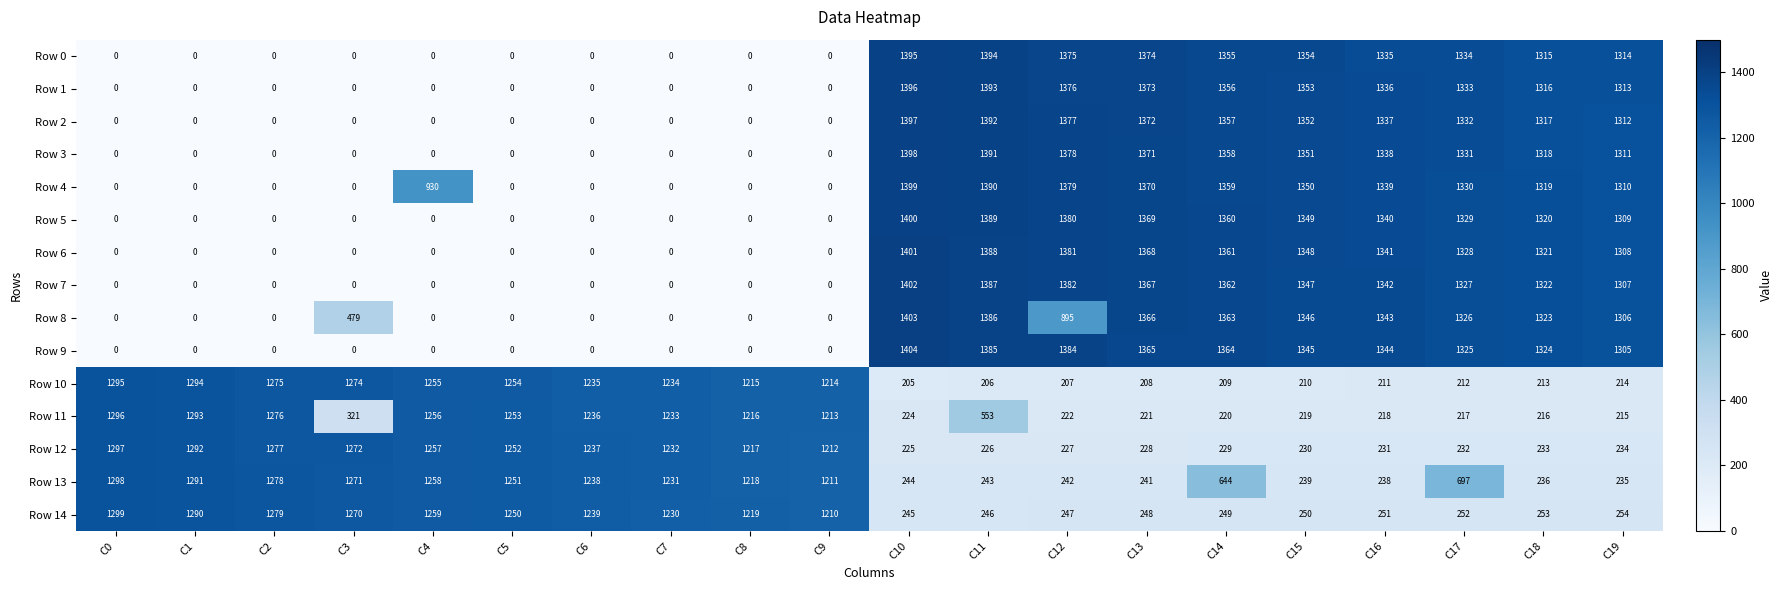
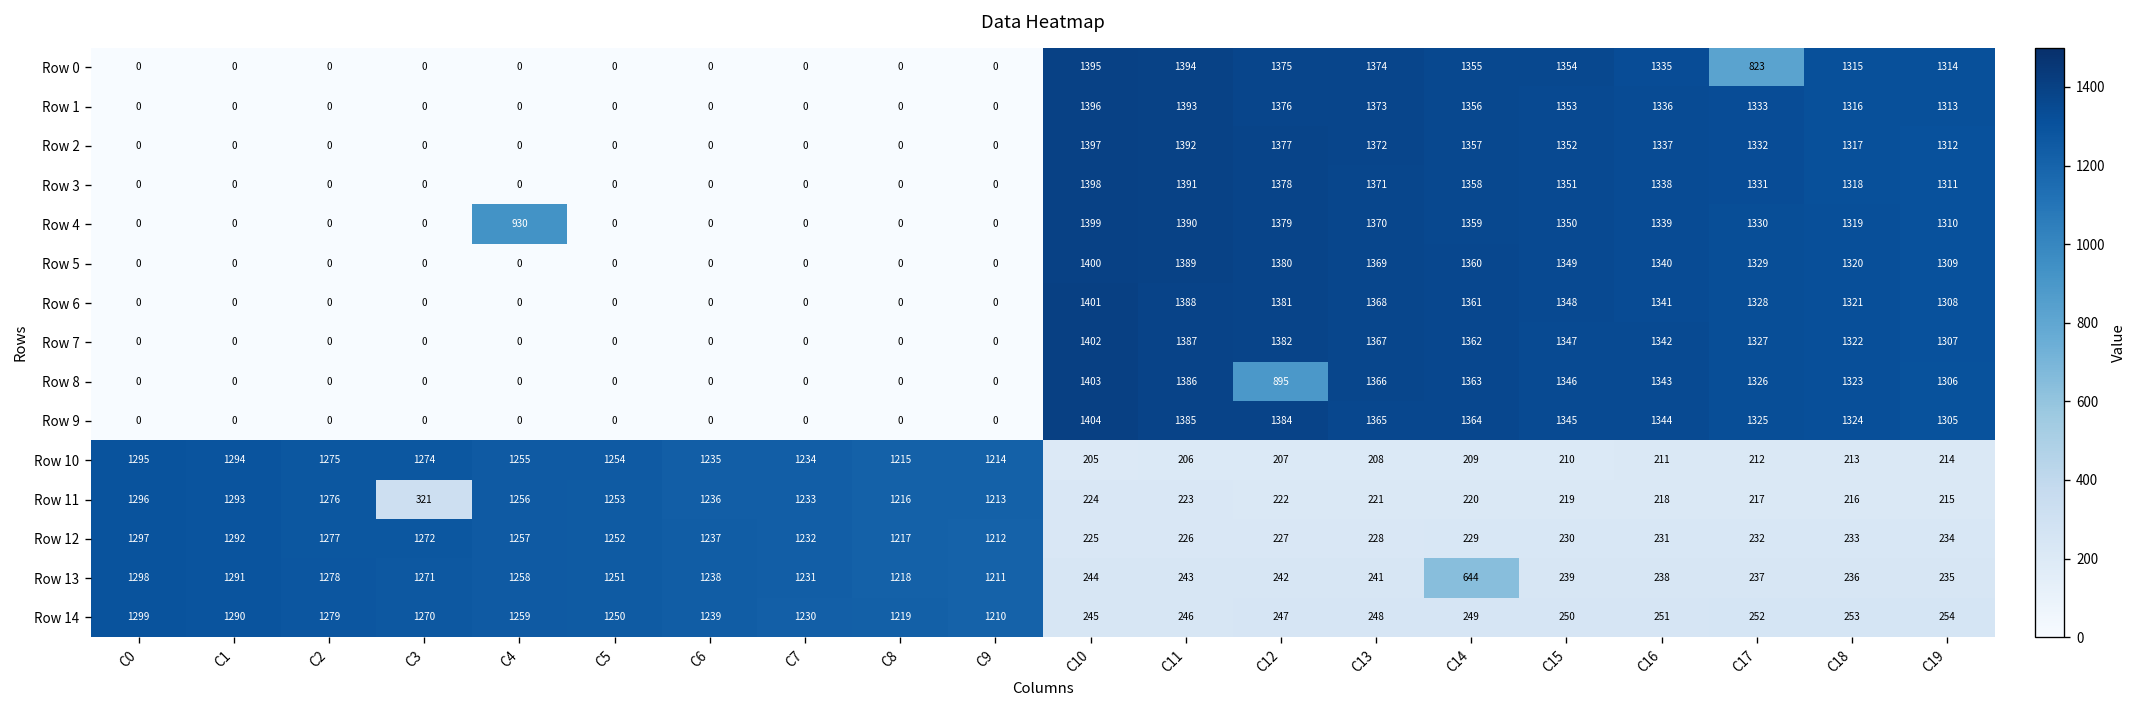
  {
    "Row 0": {
      "C0": 0,
      "C1": 0,
      "C2": 0,
      "C3": 0,
      "C4": 0,
      "C5": 0,
      "C6": 0,
      "C7": 0,
      "C8": 0,
      "C9": 0,
      "C10": 1395,
      "C11": 1394,
      "C12": 1375,
      "C13": 1374,
      "C14": 1355,
      "C15": 1354,
      "C16": 1335,
-     "C17": 1334,
+     "C17": 823,
      "C18": 1315,
      "C19": 1314
    },
    "Row 8": {
      "C0": 0,
      "C1": 0,
      "C2": 0,
-     "C3": 479,
+     "C3": 0,
      "C4": 0,
      "C5": 0,
      "C6": 0,
      "C7": 0,
      "C8": 0,
      "C9": 0,
      "C10": 1403,
      "C11": 1386,
      "C12": 895,
      "C13": 1366,
      "C14": 1363,
      "C15": 1346,
      "C16": 1343,
      "C17": 1326,
      "C18": 1323,
      "C19": 1306
    },
    "Row 11": {
      "C0": 1296,
      "C1": 1293,
      "C2": 1276,
      "C3": 321,
      "C4": 1256,
      "C5": 1253,
      "C6": 1236,
      "C7": 1233,
      "C8": 1216,
      "C9": 1213,
      "C10": 224,
-     "C11": 553,
+     "C11": 223,
      "C12": 222,
      "C13": 221,
      "C14": 220,
      "C15": 219,
      "C16": 218,
      "C17": 217,
      "C18": 216,
      "C19": 215
    },
    "Row 13": {
      "C0": 1298,
      "C1": 1291,
      "C2": 1278,
      "C3": 1271,
      "C4": 1258,
      "C5": 1251,
      "C6": 1238,
      "C7": 1231,
      "C8": 1218,
      "C9": 1211,
      "C10": 244,
      "C11": 243,
      "C12": 242,
      "C13": 241,
      "C14": 644,
      "C15": 239,
      "C16": 238,
-     "C17": 697,
+     "C17": 237,
      "C18": 236,
      "C19": 235
    }
  }
